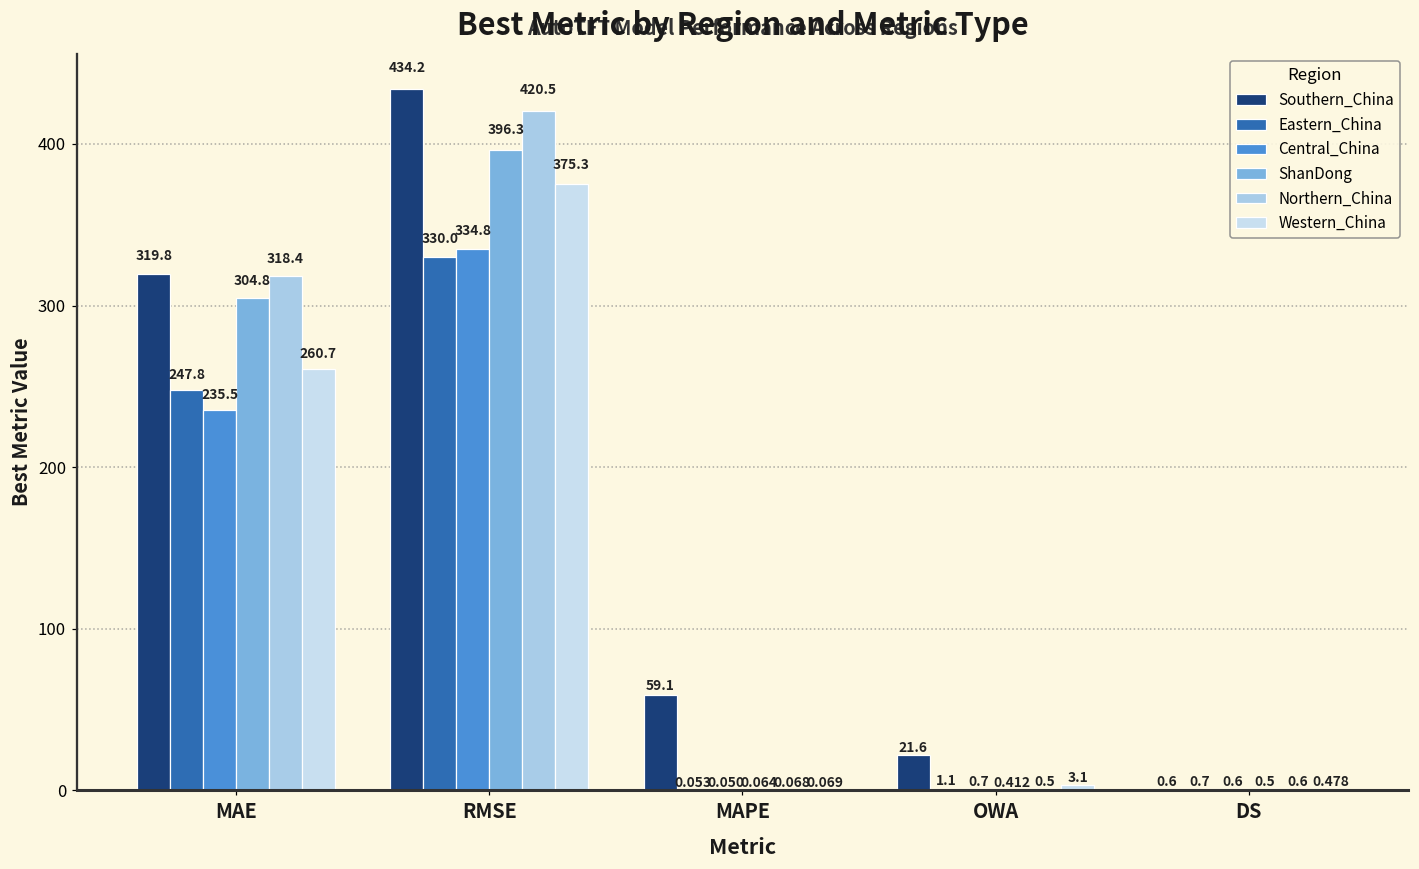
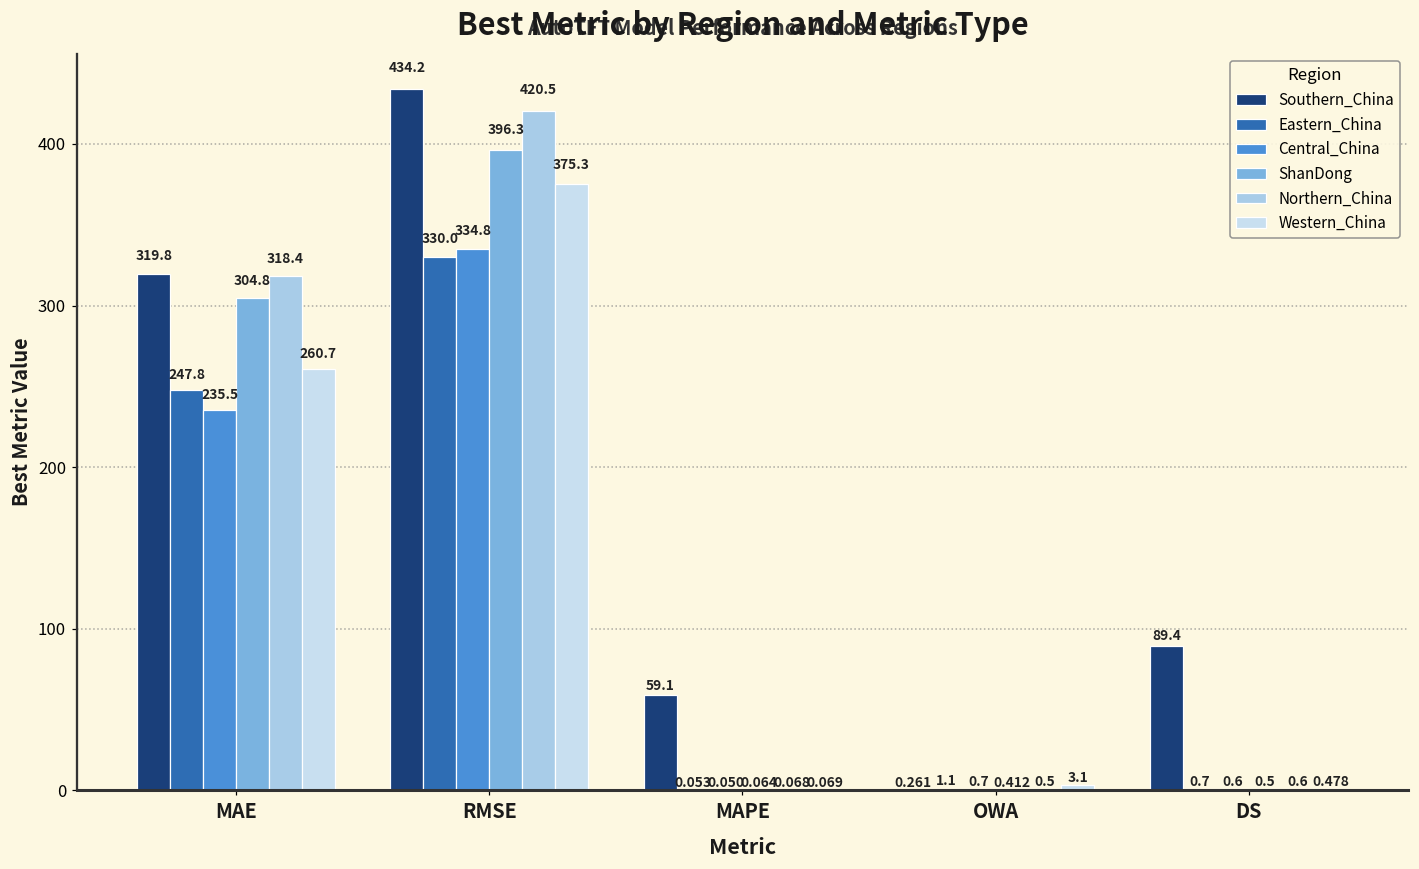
  {
    "Southern_China": {
      "MAE": 319.8,
      "RMSE": 434.2,
      "MAPE": 59.1,
-     "OWA": 21.6,
-     "DS": 0.6
+     "OWA": 0.261,
+     "DS": 89.4
    }
  }
